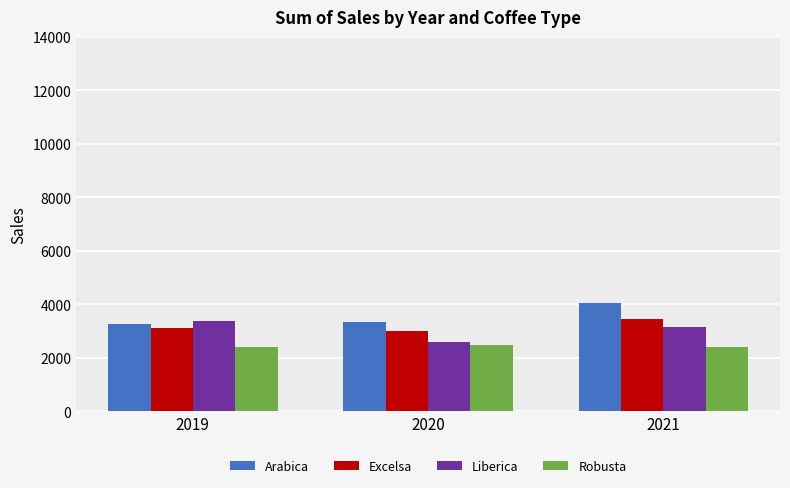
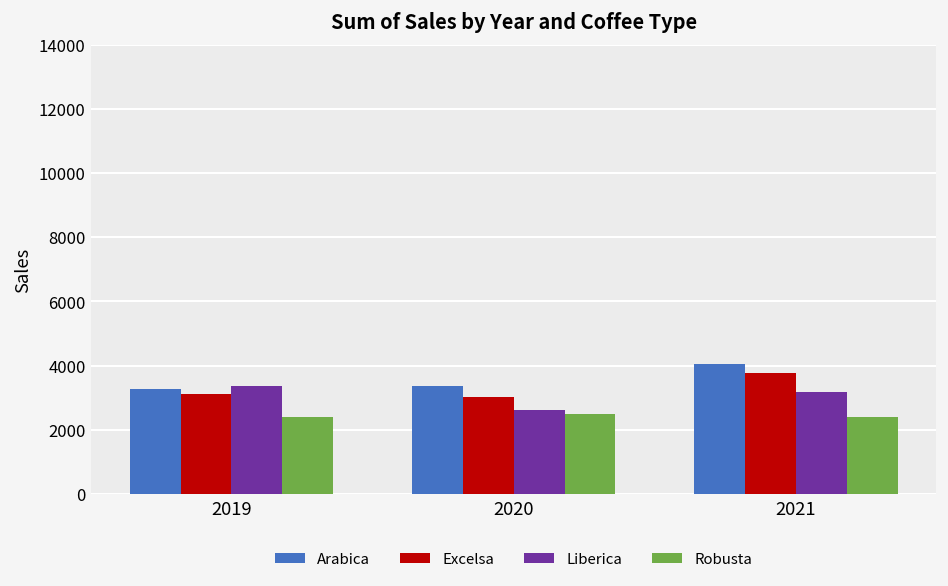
  {
    "Arabica": {
      "2019": 3300,
      "2020": 3400,
      "2021": 4000
    },
    "Excelsa": {
      "2019": 3100,
      "2020": 3000,
-     "2021": 3500
+     "2021": 3800
    },
    "Liberica": {
      "2019": 3400,
      "2020": 2600,
      "2021": 3200
    },
    "Robusta": {
      "2019": 2400,
      "2020": 2500,
      "2021": 2400
    }
  }
